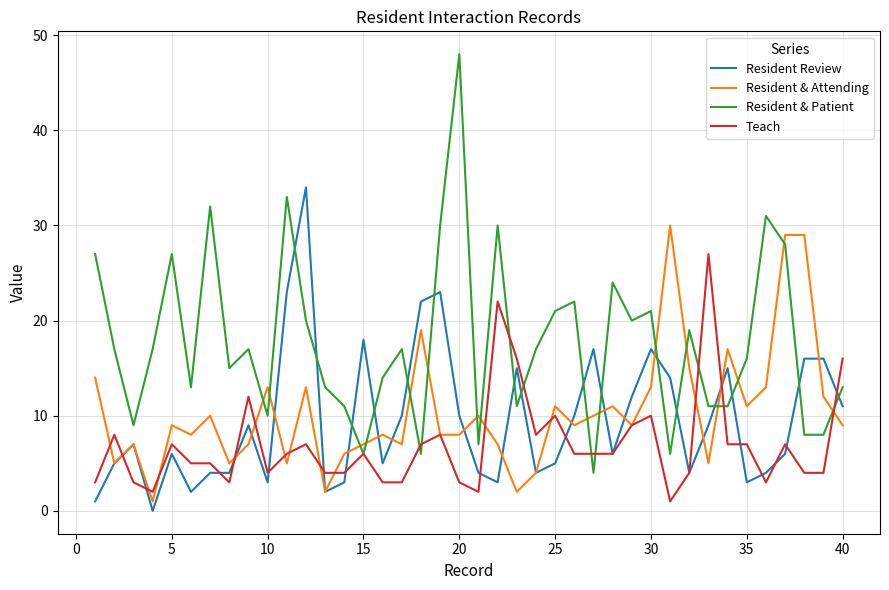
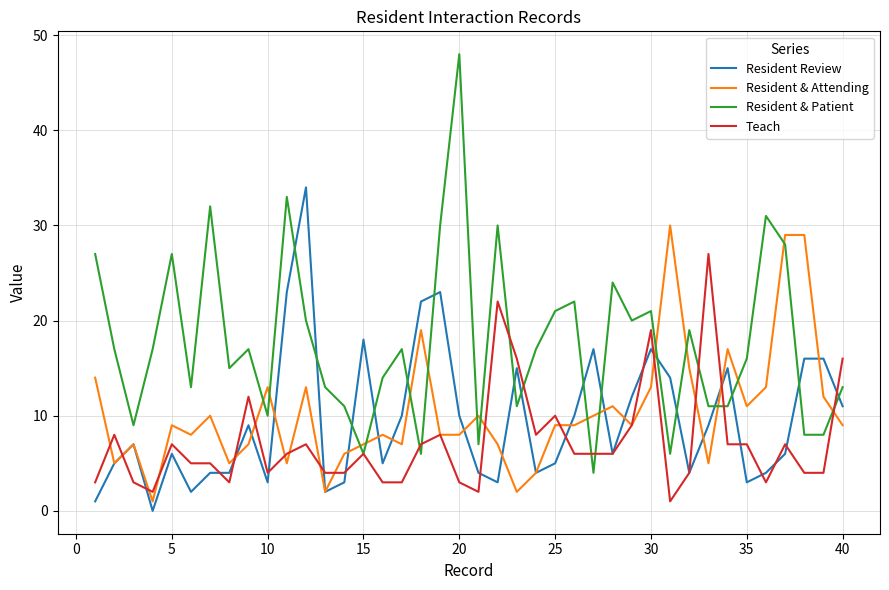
  {
    "Resident Review": {
      "5": 6,
      "10": 3,
      "15": 18,
      "20": 10,
      "25": 5,
      "30": 17,
      "35": 3,
      "40": 11
    },
    "Resident & Attending": {
      "5": 9,
      "10": 13,
      "15": 7,
      "20": 8,
-     "25": 11,
+     "25": 9,
      "30": 13,
      "35": 11,
      "40": 9
    },
    "Resident & Patient": {
      "5": 27,
      "10": 10,
      "20": 48,
      "25": 21,
      "30": 21,
      "35": 16,
      "40": 13
    },
    "Teach": {
      "5": 7,
      "10": 4,
      "20": 3,
      "25": 10,
-     "30": 10,
+     "30": 19,
      "35": 7,
      "40": 16
    }
  }
